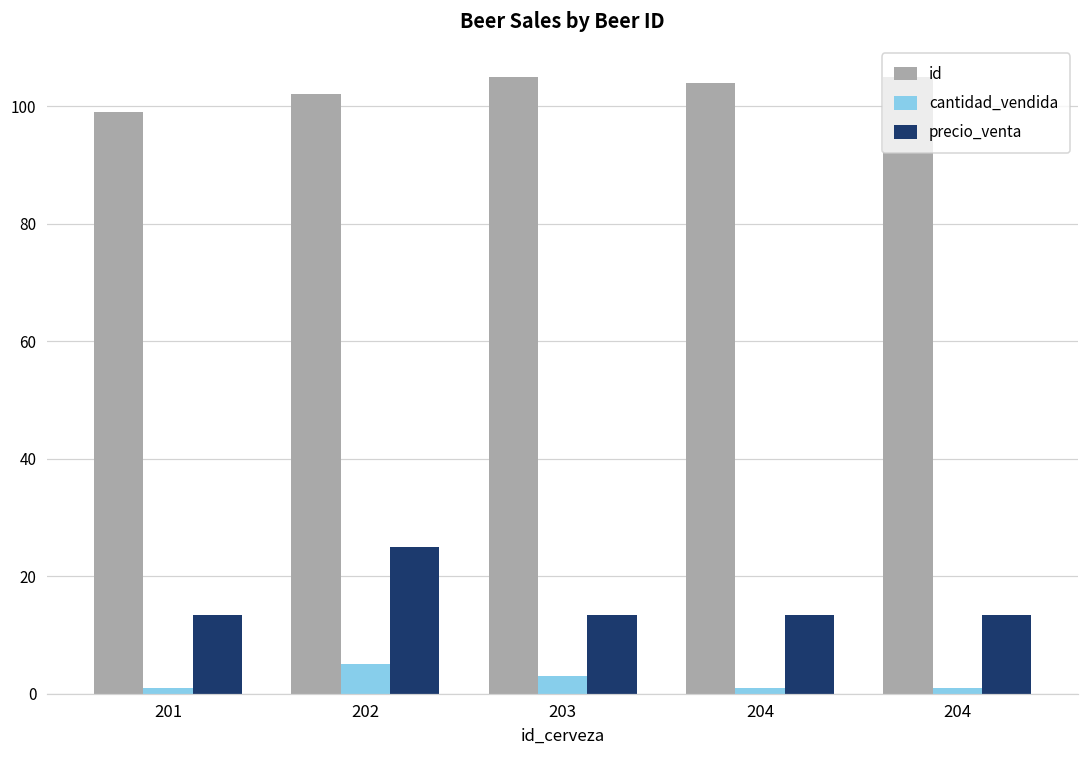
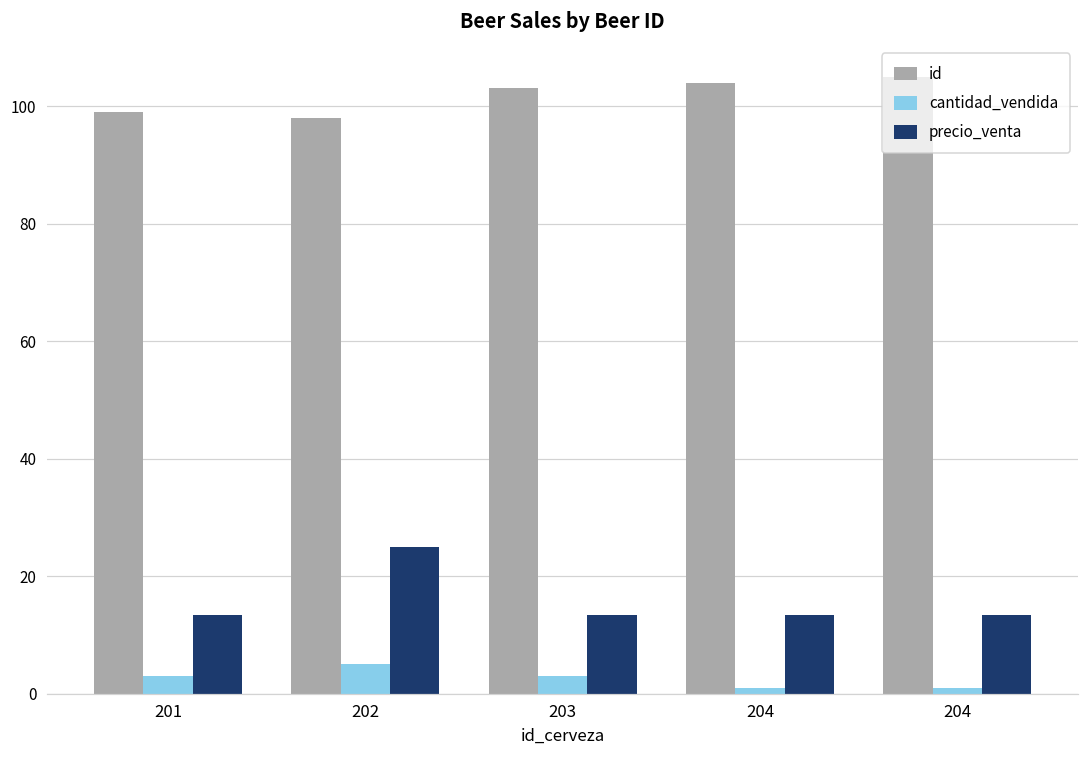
  {
    "id": {
      "201": 99,
-     "202": 102,
-     "203": 105
+     "202": 98,
+     "203": 103
    },
    "cantidad_vendida": {
-     "201": 1,
+     "201": 3,
      "202": 5,
      "203": 3
    },
    "precio_venta": {
      "201": 13,
      "202": 25,
      "203": 13
    }
  }
